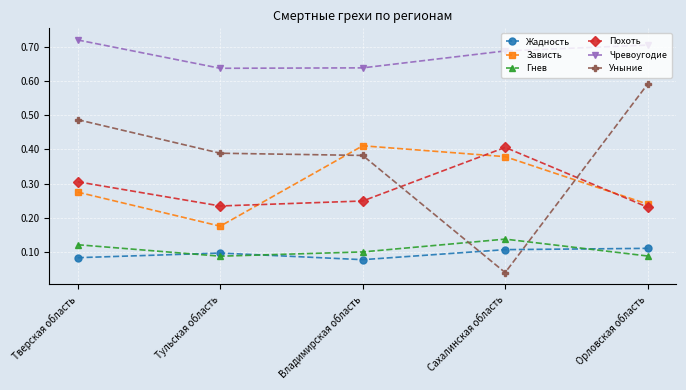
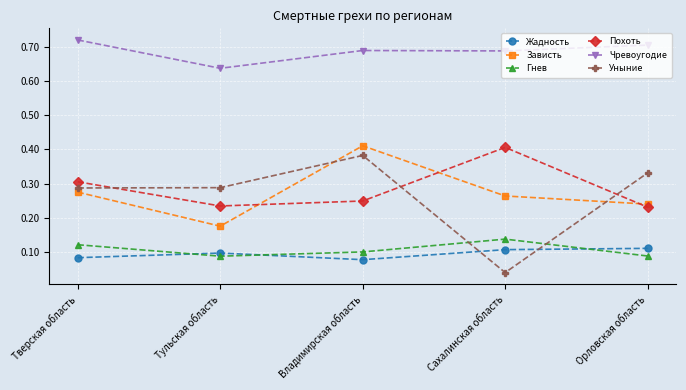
  {
    "Жадность": {
      "Тверская область": 0.08,
      "Тульская область": 0.10,
      "Владимирская область": 0.08,
      "Сахалинская область": 0.11,
      "Орловская область": 0.11
    },
    "Зависть": {
      "Тверская область": 0.28,
      "Тульская область": 0.18,
      "Владимирская область": 0.41,
-     "Сахалинская область": 0.38,
+     "Сахалинская область": 0.26,
      "Орловская область": 0.24
    },
    "Гнев": {
      "Тверская область": 0.12,
      "Тульская область": 0.09,
      "Владимирская область": 0.10,
      "Сахалинская область": 0.14,
      "Орловская область": 0.09
    },
    "Похоть": {
      "Тверская область": 0.31,
      "Тульская область": 0.23,
      "Владимирская область": 0.25,
      "Сахалинская область": 0.41,
      "Орловская область": 0.23
    },
    "Чревоугодие": {
      "Тверская область": 0.72,
      "Тульская область": 0.64,
-     "Владимирская область": 0.64
+     "Владимирская область": 0.69
    },
    "Уныние": {
-     "Тверская область": 0.49,
-     "Тульская область": 0.39,
+     "Тверская область": 0.29,
+     "Тульская область": 0.29,
      "Владимирская область": 0.38,
      "Сахалинская область": 0.04,
-     "Орловская область": 0.59
+     "Орловская область": 0.33
    }
  }
